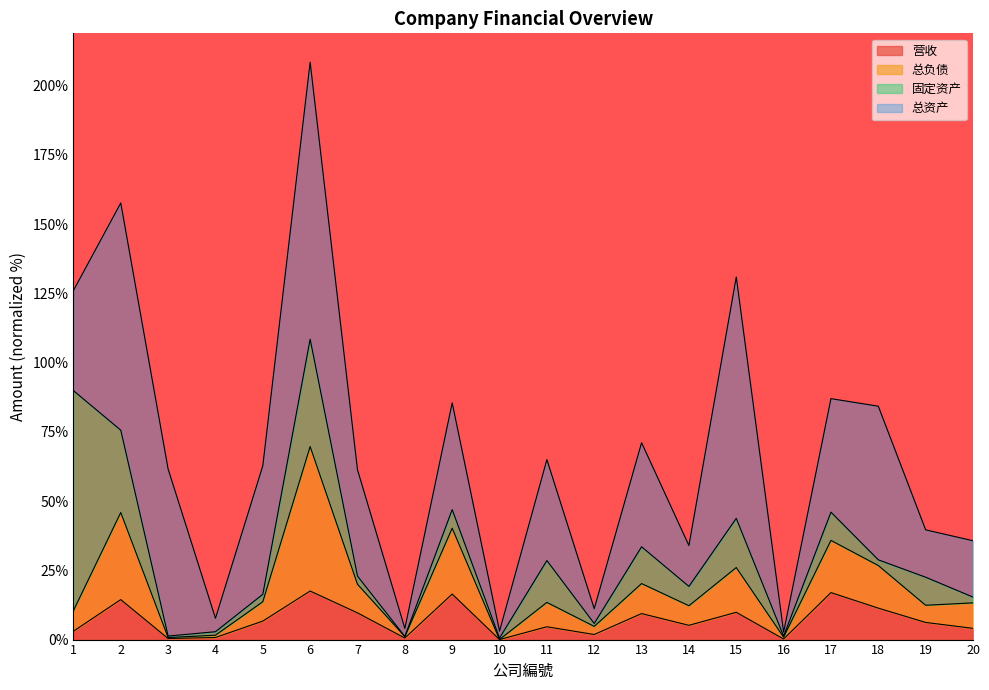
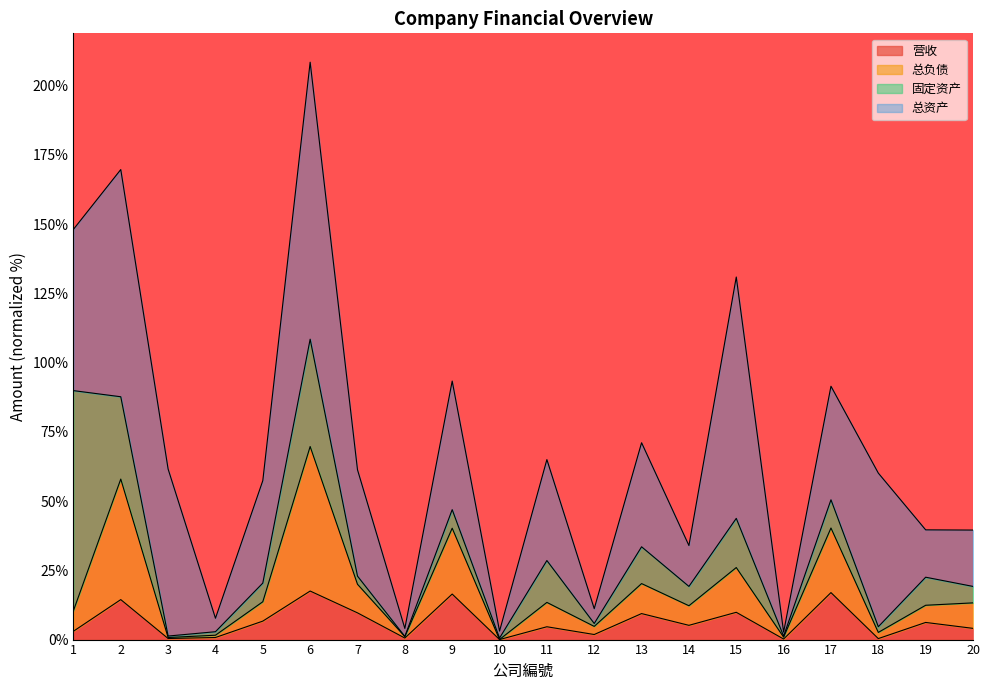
  {
    "营收": {
      "1": "3%",
      "2": "14%",
      "5": "7%",
      "6": "18%",
      "7": "10%",
      "9": "16%",
      "11": "5%",
      "12": "2%",
      "13": "9%",
      "14": "5%",
      "15": "10%",
      "17": "17%",
-     "18": "11%",
+     "18": "0%",
      "19": "6%",
      "20": "4%"
    },
    "总负债": {
      "1": "7%",
-     "2": "31%",
+     "2": "44%",
      "5": "7%",
      "6": "52%",
      "7": "10%",
      "9": "24%",
      "11": "9%",
      "12": "3%",
      "13": "11%",
      "14": "7%",
      "15": "16%",
-     "17": "19%",
-     "18": "15%",
+     "17": "23%",
+     "18": "2%",
      "19": "6%",
      "20": "9%"
    },
    "固定资产": {
      "1": "79%",
      "2": "30%",
      "4": "1%",
-     "5": "3%",
+     "5": "7%",
      "6": "39%",
      "7": "3%",
      "9": "7%",
      "11": "15%",
      "12": "1%",
      "13": "13%",
      "14": "7%",
      "15": "18%",
      "17": "10%",
      "18": "2%",
      "19": "10%",
-     "20": "2%"
+     "20": "6%"
    },
    "总资产": {
-     "1": "36%",
+     "1": "58%",
      "2": "82%",
      "3": "60%",
      "4": "5%",
-     "5": "46%",
+     "5": "37%",
      "6": "100%",
      "7": "38%",
      "8": "3%",
-     "9": "39%",
+     "9": "46%",
      "10": "3%",
      "11": "36%",
      "12": "5%",
      "13": "38%",
      "14": "15%",
      "15": "87%",
      "16": "1%",
      "17": "41%",
      "18": "55%",
      "19": "17%",
      "20": "20%"
    }
  }
